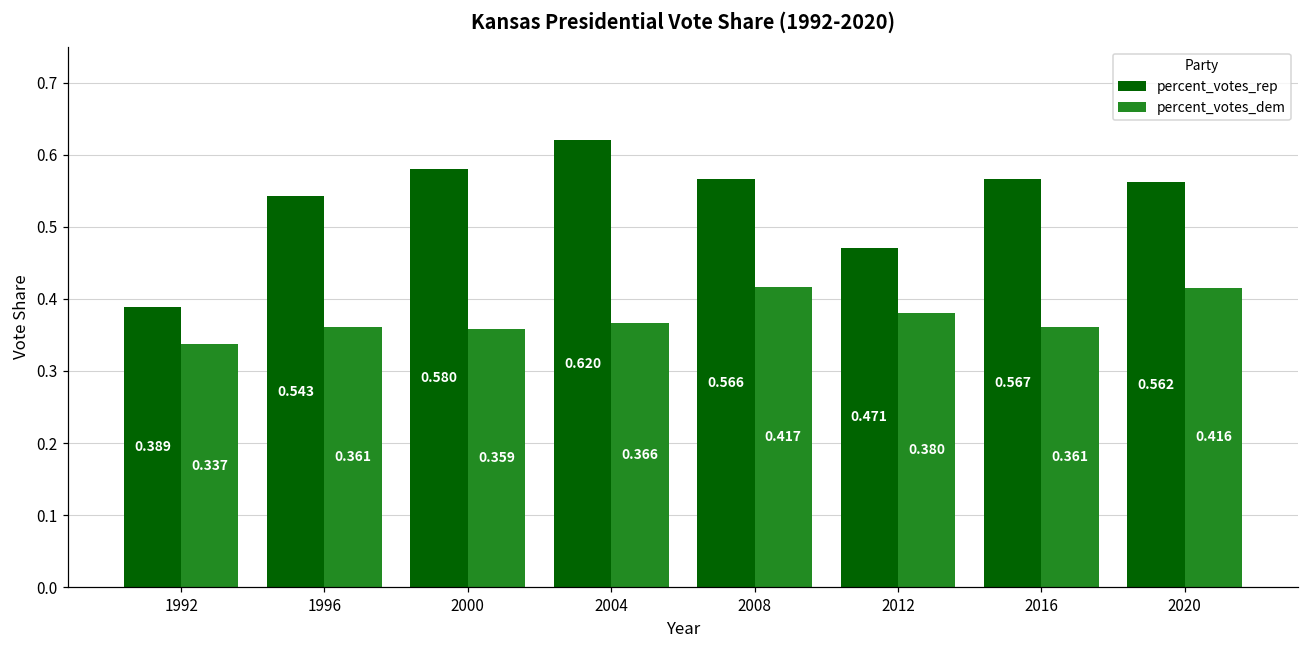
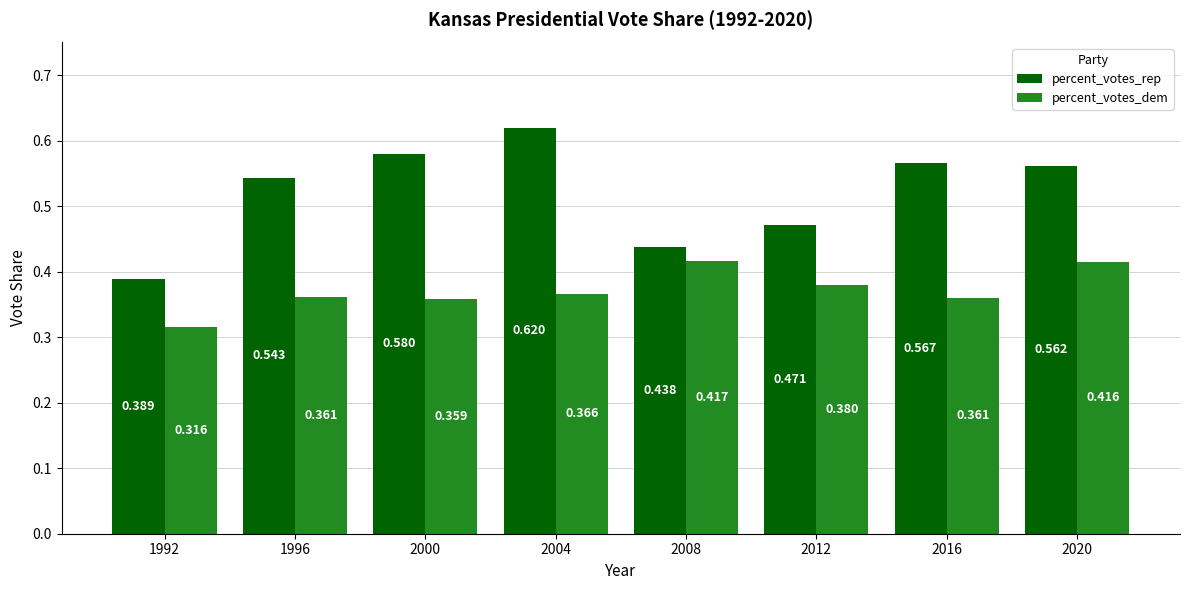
  {
    "percent_votes_rep": {
      "1992": 0.389,
      "1996": 0.543,
      "2000": 0.580,
      "2004": 0.620,
-     "2008": 0.566,
+     "2008": 0.438,
      "2012": 0.471,
      "2016": 0.567,
      "2020": 0.562
    },
    "percent_votes_dem": {
-     "1992": 0.337,
+     "1992": 0.316,
      "1996": 0.361,
      "2000": 0.359,
      "2004": 0.366,
      "2008": 0.417,
      "2012": 0.380,
      "2016": 0.361,
      "2020": 0.416
    }
  }
